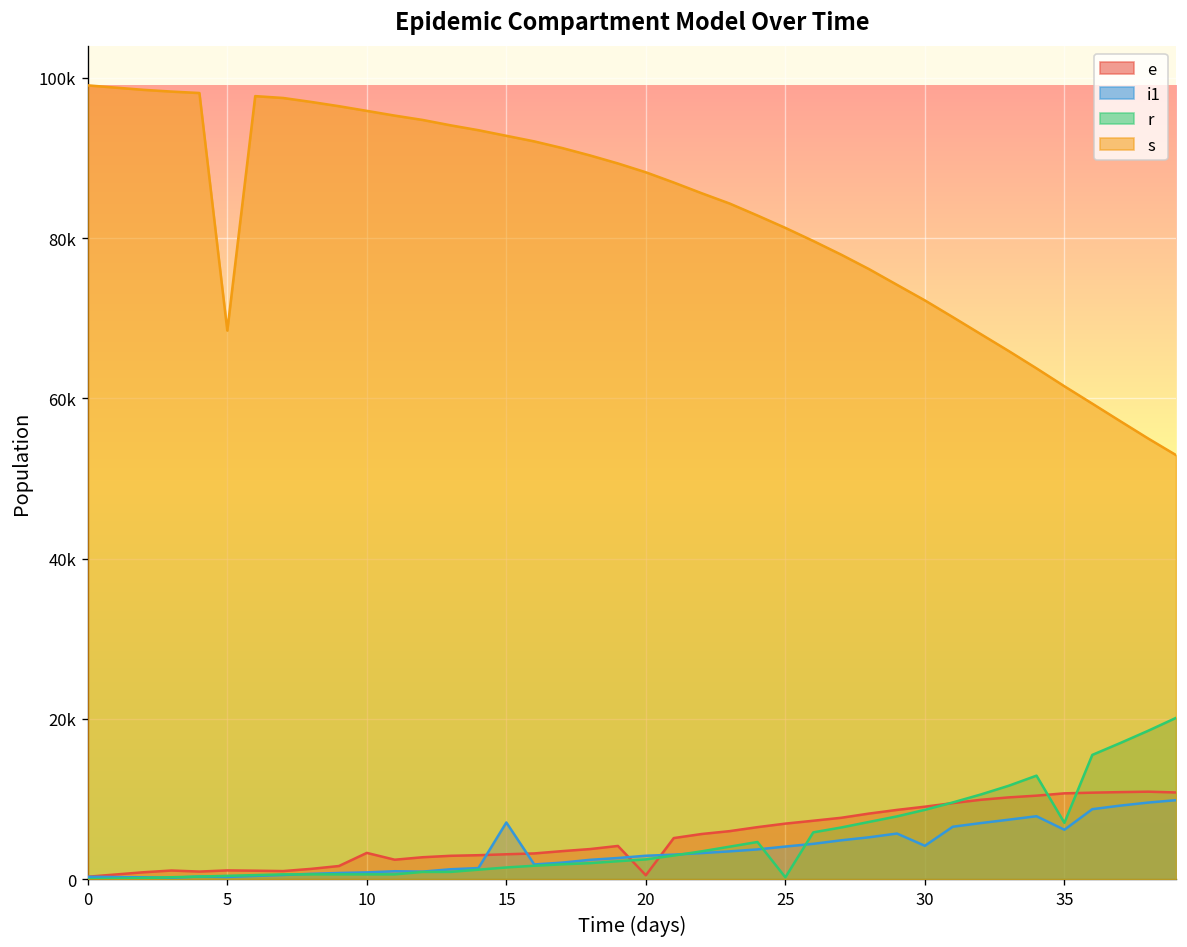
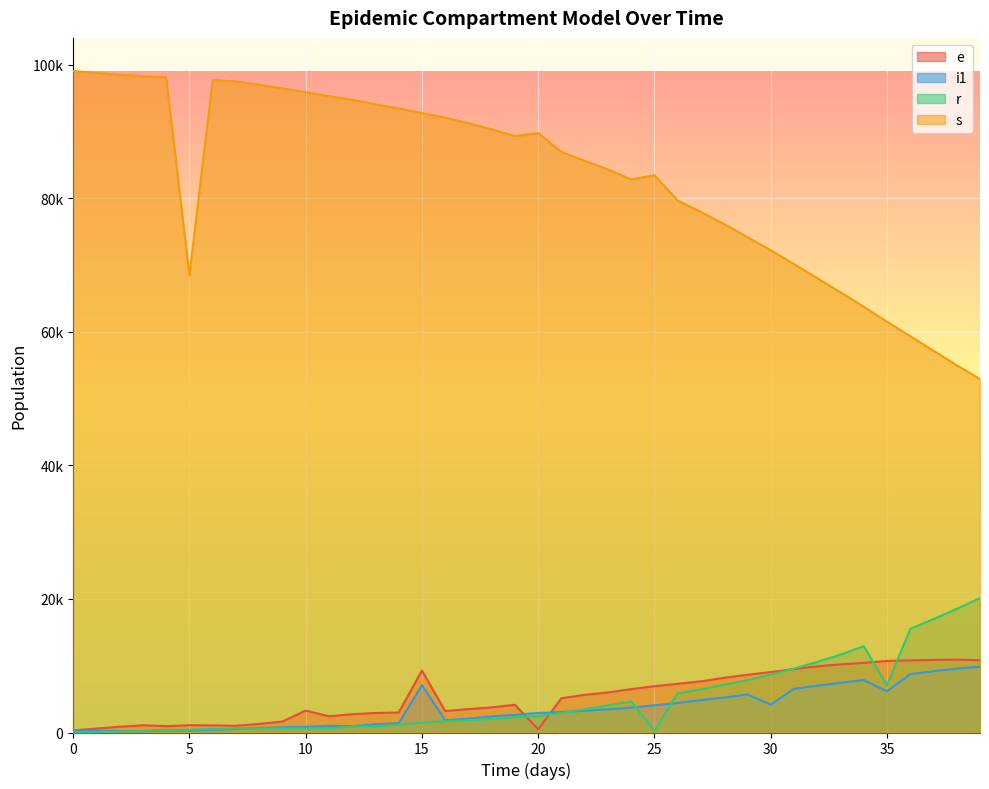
  {
    "e": {
      "5": 1000,
      "10": 3000,
-     "15": 3000,
+     "15": 9000,
      "20": 0,
      "25": 7000,
      "30": 9000,
      "35": 11000
    },
    "i1": {
      "15": 7000,
      "20": 3000,
      "25": 4000,
      "30": 4000,
      "35": 6000
    },
    "r": {
      "15": 1000,
      "20": 2000,
      "25": 0,
      "30": 9000,
      "35": 7000
    },
    "s": {
      "0": 99000,
      "5": 68000,
      "10": 96000,
      "15": 93000,
-     "20": 88000,
-     "25": 81000,
+     "20": 90000,
+     "25": 83000,
      "30": 72000,
      "35": 62000
    }
  }
